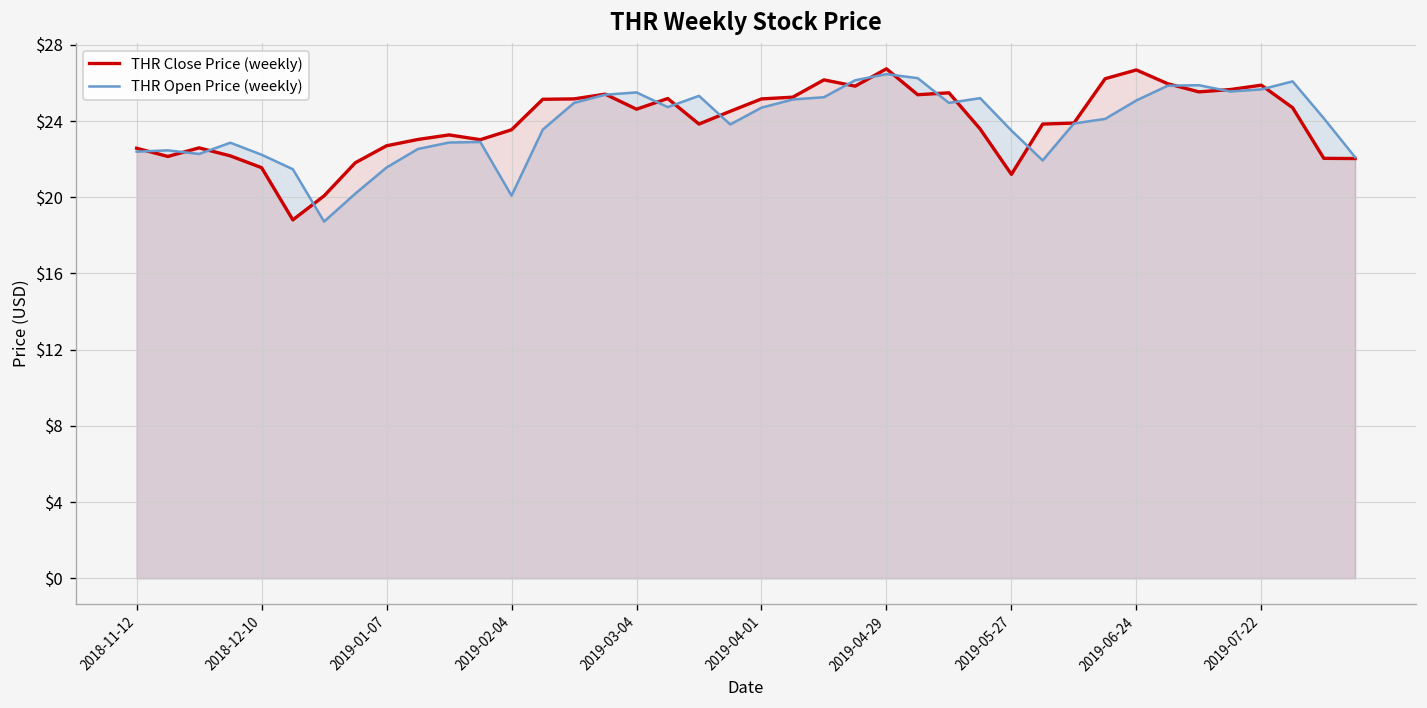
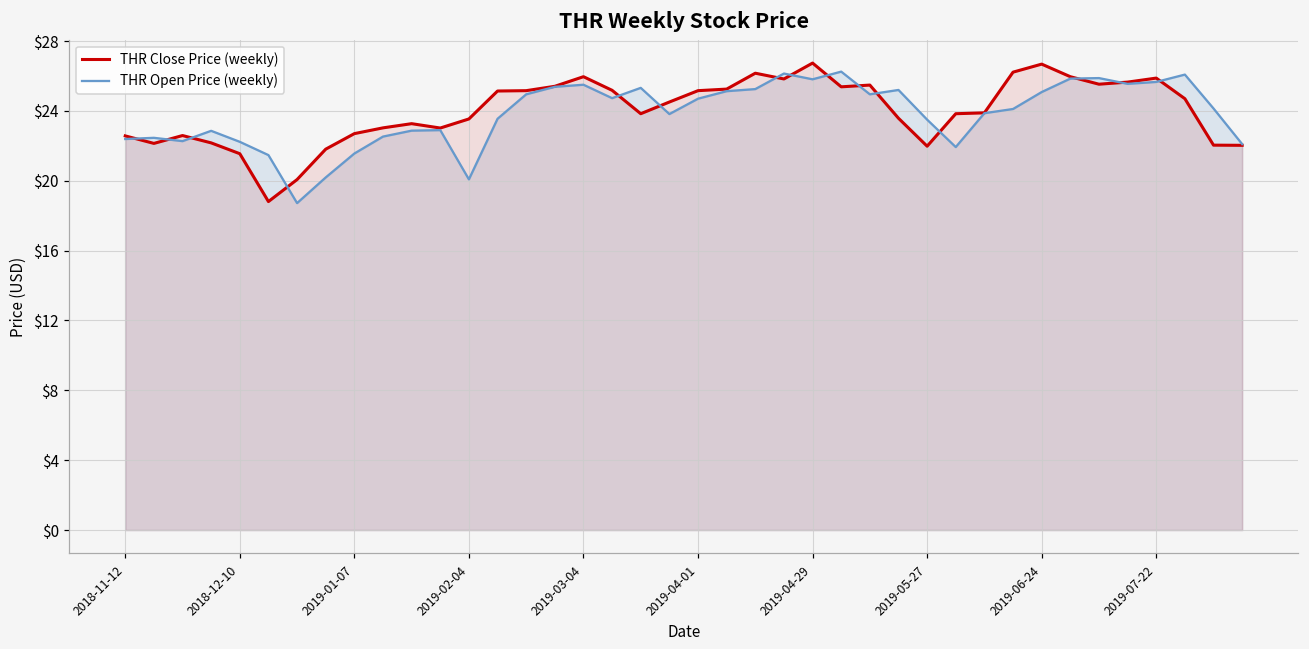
  {
    "THR Close Price (weekly)": {
      "2018-11-12": "$22.6",
      "2018-12-10": "$21.6",
      "2019-01-07": "$22.7",
      "2019-02-04": "$23.5",
-     "2019-03-04": "$24.6",
+     "2019-03-04": "$26.0",
      "2019-04-01": "$25.2",
      "2019-04-29": "$26.7",
-     "2019-05-27": "$21.2",
+     "2019-05-27": "$22.0",
      "2019-06-24": "$26.7",
      "2019-07-22": "$25.9"
    },
    "THR Open Price (weekly)": {
      "2018-11-12": "$22.4",
      "2018-12-10": "$22.2",
      "2019-01-07": "$21.6",
      "2019-02-04": "$20.1",
      "2019-03-04": "$25.5",
      "2019-04-01": "$24.7",
-     "2019-04-29": "$26.5",
+     "2019-04-29": "$25.8",
      "2019-05-27": "$23.5",
      "2019-06-24": "$25.1",
      "2019-07-22": "$25.7"
    }
  }
